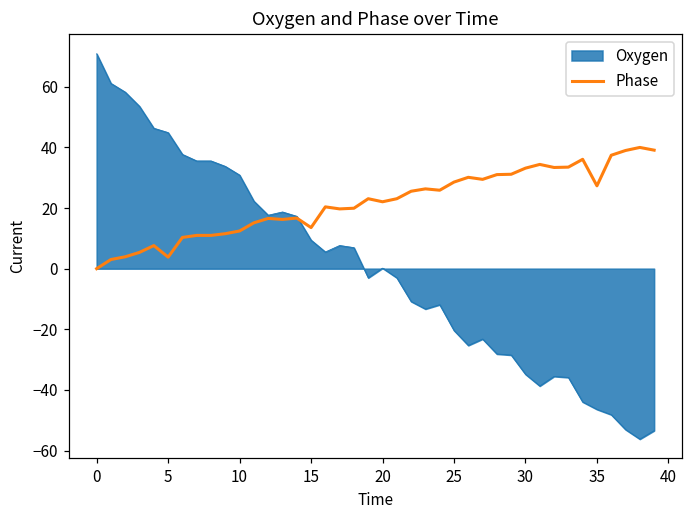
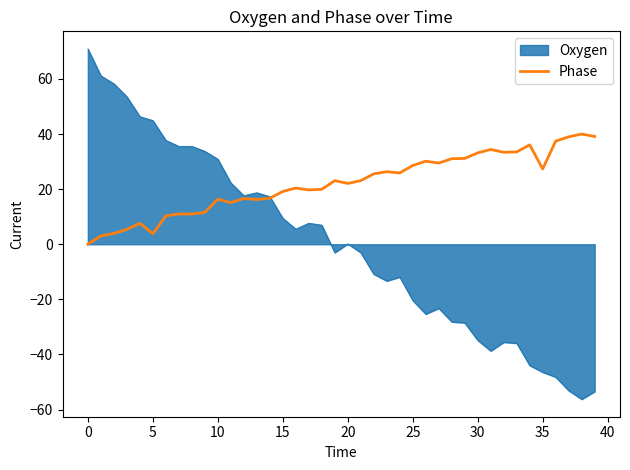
  {
    "Phase": {
      "0": 0,
      "5": 4,
-     "10": 12,
-     "15": 14,
+     "10": 16,
+     "15": 19,
      "20": 22,
      "25": 29,
      "30": 33,
      "35": 27
    }
  }
